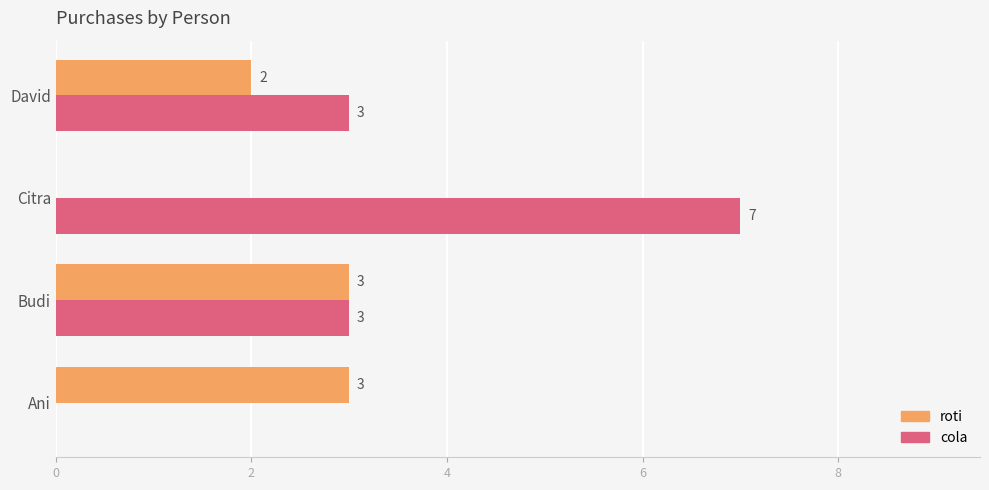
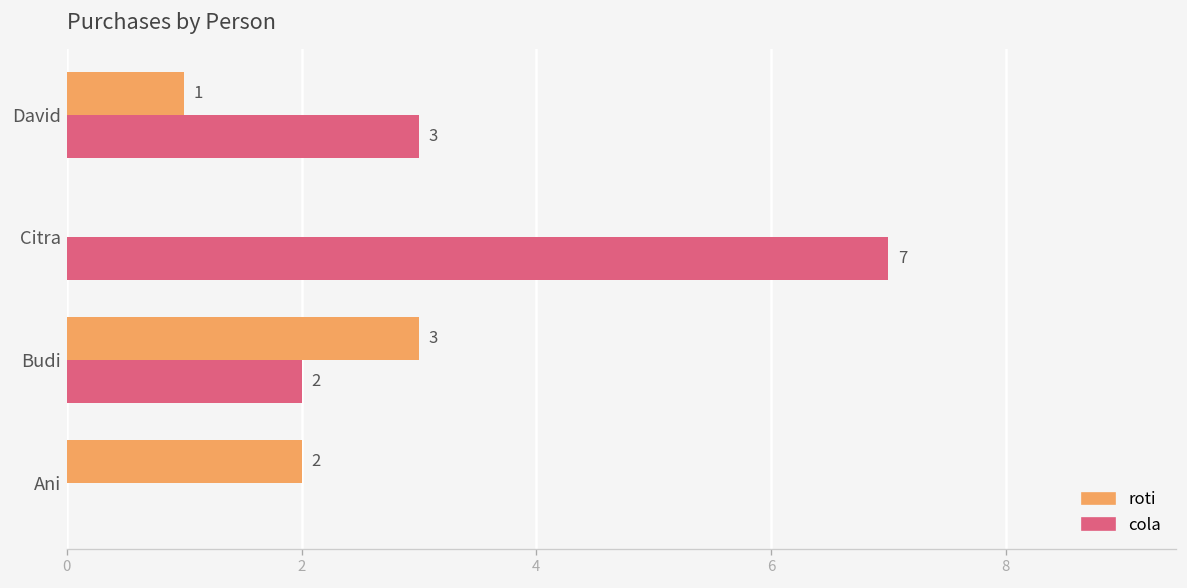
  {
    "roti": {
-     "David": 2,
+     "David": 1,
      "Budi": 3,
-     "Ani": 3
+     "Ani": 2
    },
    "cola": {
      "David": 3,
      "Citra": 7,
-     "Budi": 3
+     "Budi": 2
    }
  }
